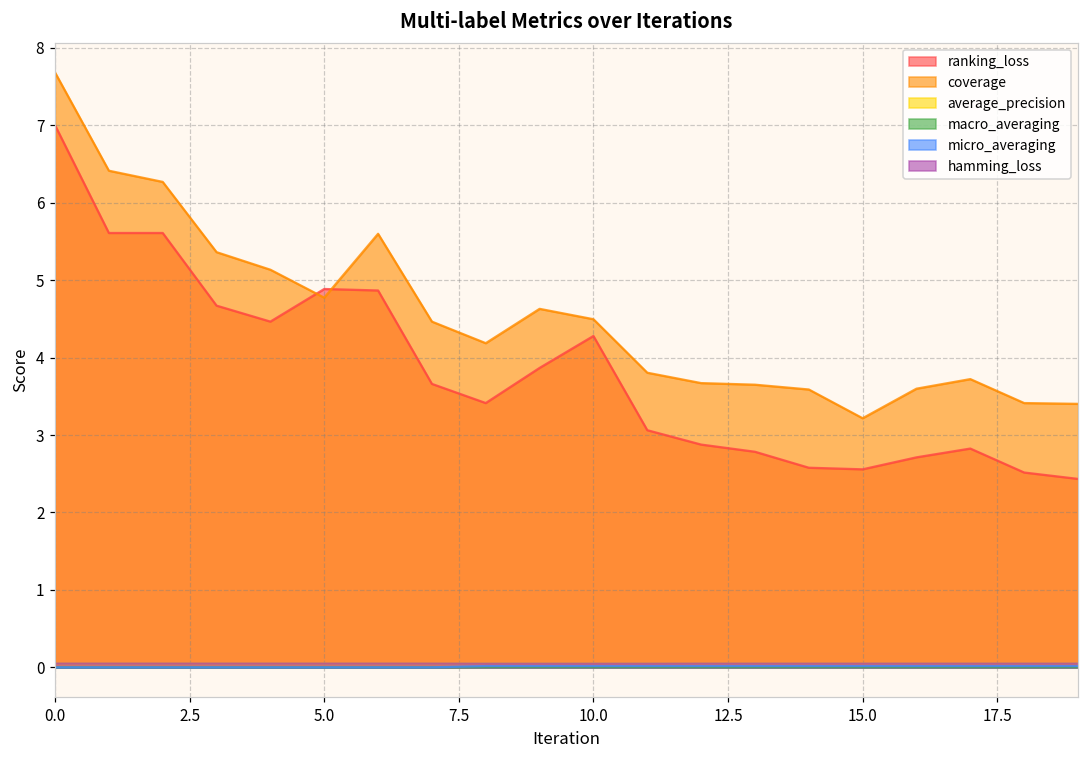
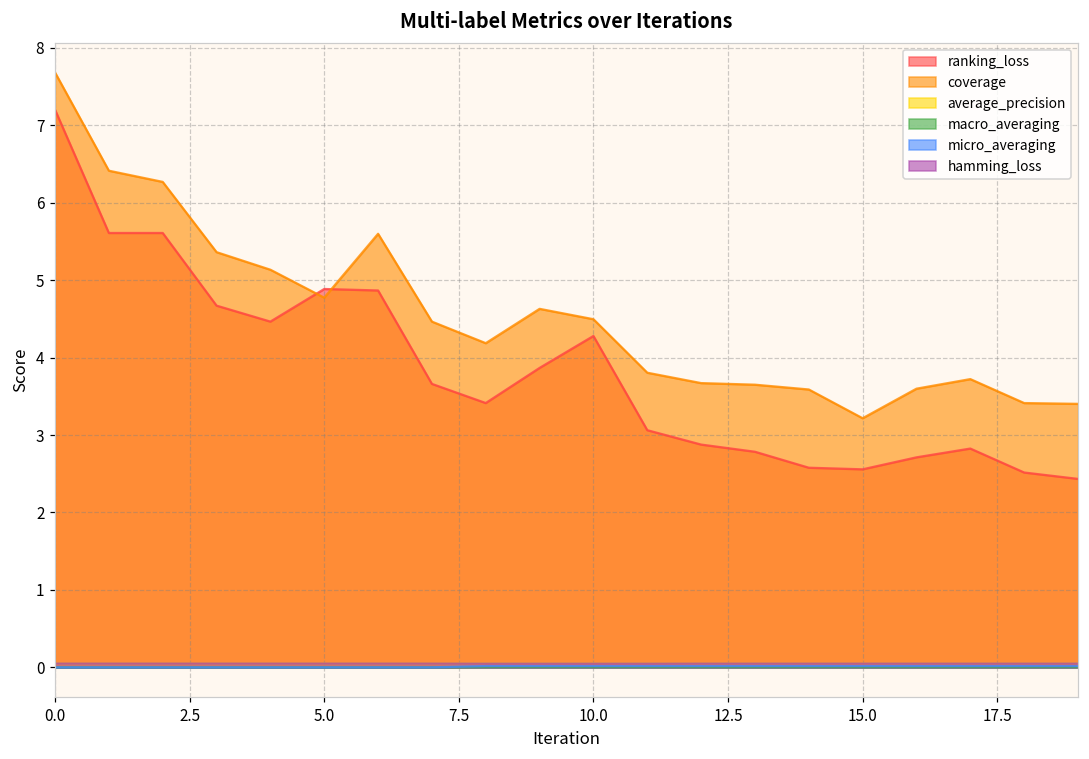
  {
    "ranking_loss": {
-     "0.0": 7.0,
+     "0.0": 7.2,
      "5.0": 4.9,
      "10.0": 4.3,
      "15.0": 2.6
    },
    "coverage": {
      "0.0": 7.7,
      "5.0": 4.8,
      "10.0": 4.5,
      "15.0": 3.2
    },
    "hamming_loss": {
      "0.0": 0.0,
      "5.0": 0.0
    },
    "micro_averaging": {
      "0.0": 0.0,
      "5.0": 0.0,
      "10.0": 0.0,
      "15.0": 0.0
    }
  }
